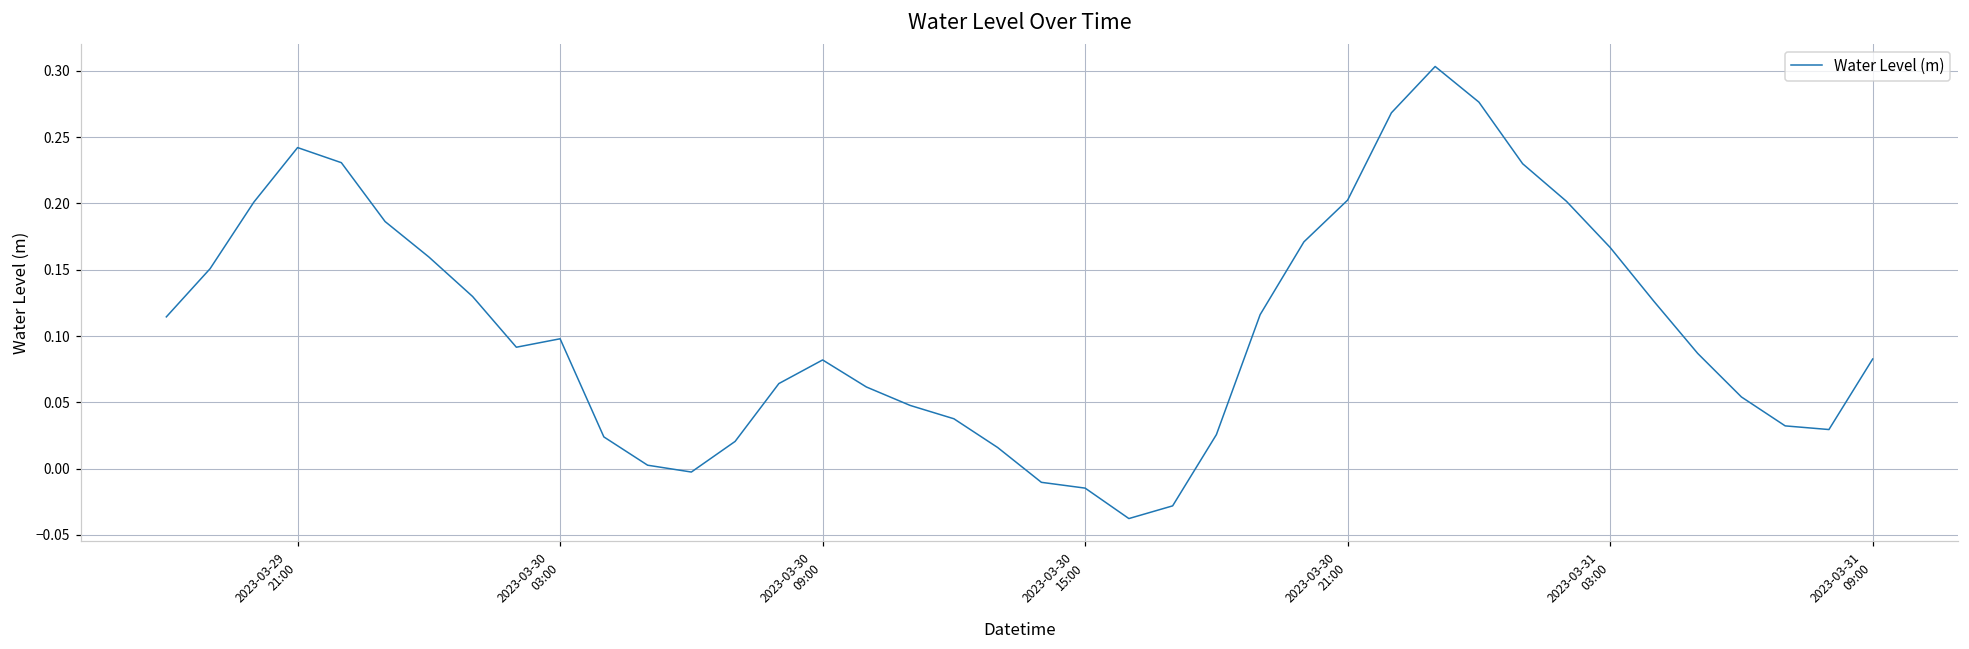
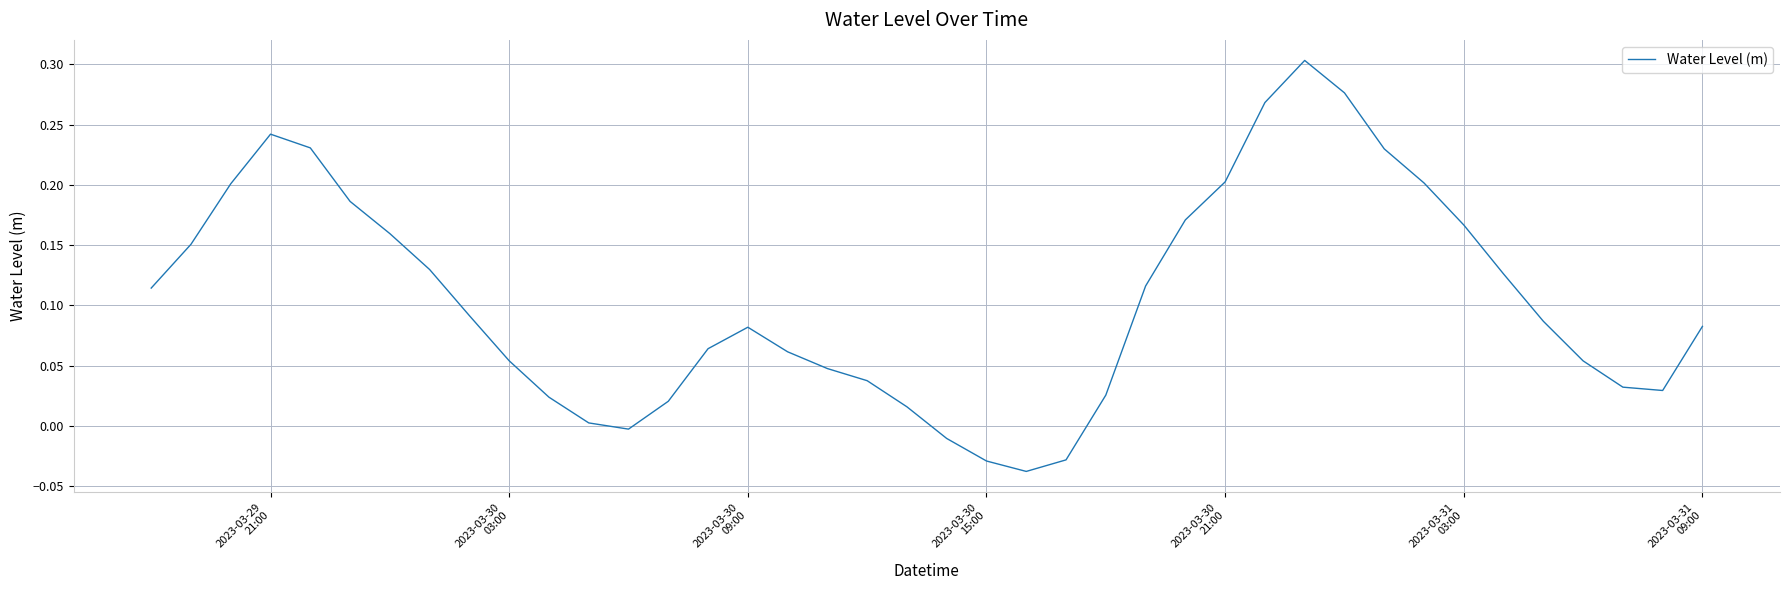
  {
    "2023-03-29 21:00": 0.242,
-   "2023-03-30 03:00": 0.098,
+   "2023-03-30 03:00": 0.054,
    "2023-03-30 09:00": 0.082,
-   "2023-03-30 15:00": -0.015,
+   "2023-03-30 15:00": -0.029,
    "2023-03-30 21:00": 0.202,
    "2023-03-31 03:00": 0.167,
    "2023-03-31 09:00": 0.083
  }
